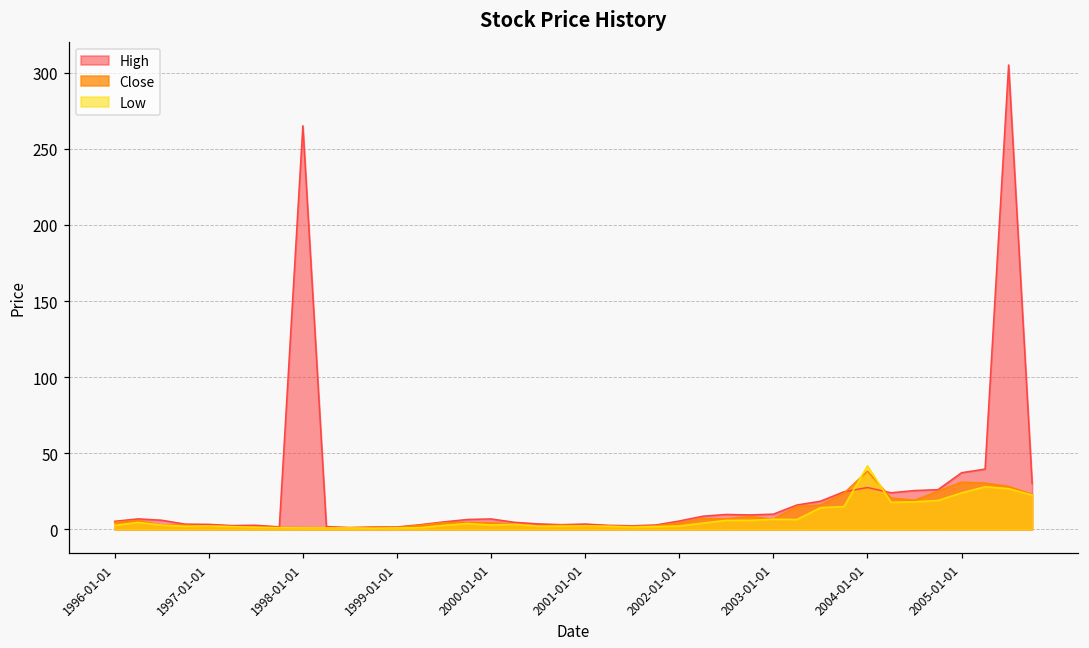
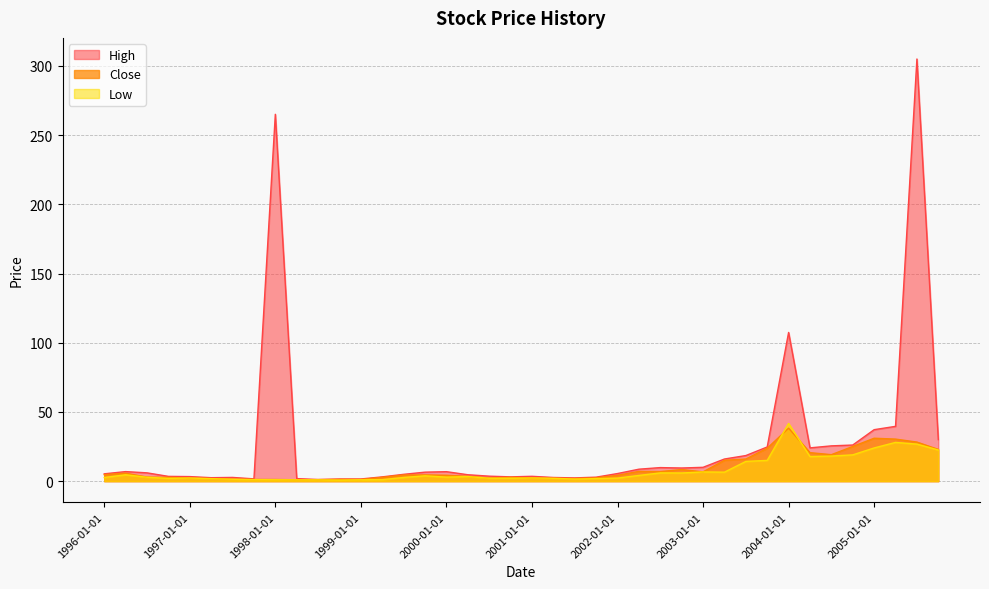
  {
    "High": {
      "1998-01-01": 265,
      "2000-01-01": 7,
      "2003-01-01": 10,
-     "2004-01-01": 27,
+     "2004-01-01": 107,
      "2005-01-01": 37
    },
    "Close": {
      "2004-01-01": 38,
      "2005-01-01": 31
    },
    "Low": {
      "1996-01-01": 3,
      "2002-01-01": 2,
      "2004-01-01": 42,
      "2005-01-01": 24
    }
  }
